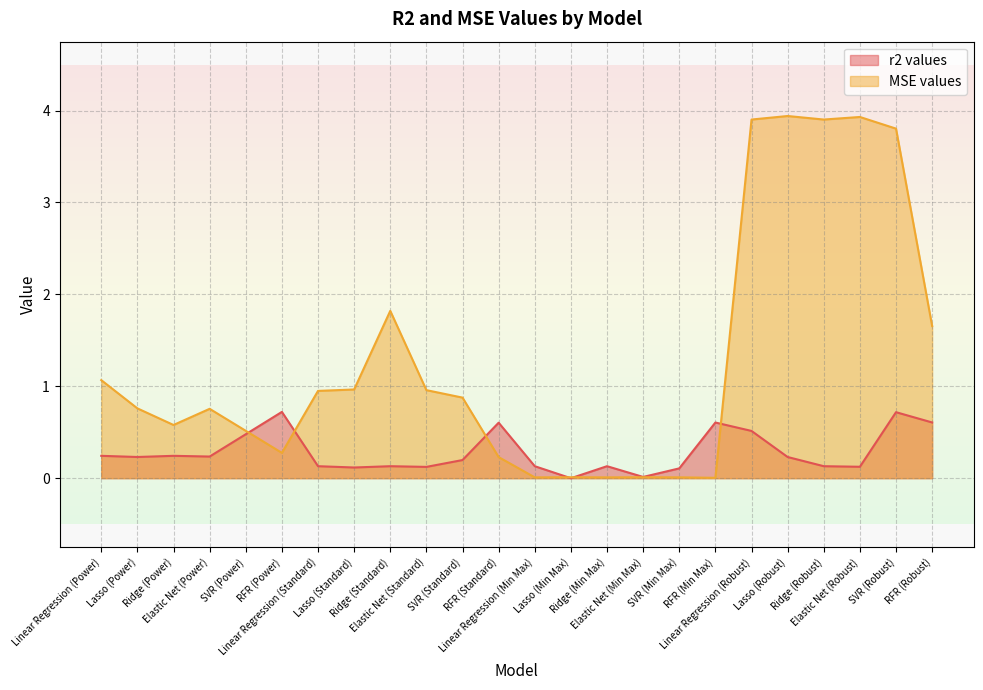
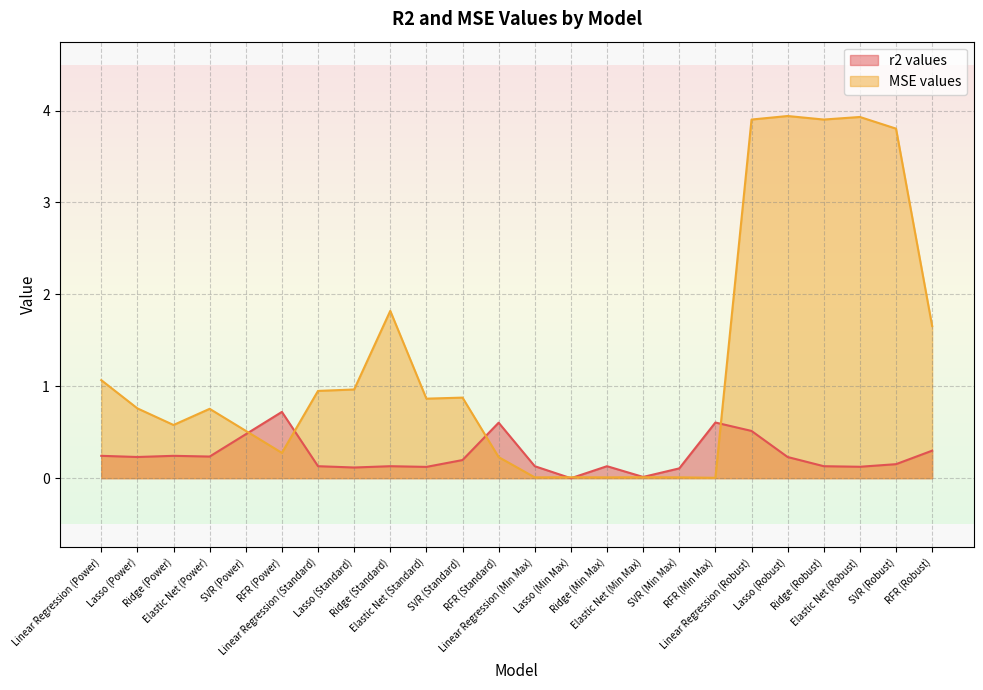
  {
    "r2 values": {
      "Linear Regression (Power)": 0.2,
      "Lasso (Power)": 0.2,
      "Ridge (Power)": 0.2,
      "Elastic Net (Power)": 0.2,
      "SVR (Power)": 0.5,
      "RFR (Power)": 0.7,
      "Linear Regression (Standard)": 0.1,
      "Lasso (Standard)": 0.1,
      "Ridge (Standard)": 0.1,
      "Elastic Net (Standard)": 0.1,
      "SVR (Standard)": 0.2,
      "RFR (Standard)": 0.6,
      "Linear Regression (Min Max)": 0.1,
      "Ridge (Min Max)": 0.1,
      "SVR (Min Max)": 0.1,
      "RFR (Min Max)": 0.6,
      "Linear Regression (Robust)": 0.5,
      "Lasso (Robust)": 0.2,
      "Ridge (Robust)": 0.1,
      "Elastic Net (Robust)": 0.1,
-     "SVR (Robust)": 0.7,
-     "RFR (Robust)": 0.6
+     "SVR (Robust)": 0.2,
+     "RFR (Robust)": 0.3
    },
    "MSE values": {
      "Linear Regression (Power)": 1.1,
      "Lasso (Power)": 0.8,
      "Ridge (Power)": 0.6,
      "Elastic Net (Power)": 0.8,
      "SVR (Power)": 0.5,
      "RFR (Power)": 0.3,
      "Linear Regression (Standard)": 0.9,
      "Lasso (Standard)": 1.0,
      "Ridge (Standard)": 1.8,
-     "Elastic Net (Standard)": 1.0,
+     "Elastic Net (Standard)": 0.9,
      "SVR (Standard)": 0.9,
      "RFR (Standard)": 0.2,
      "Linear Regression (Min Max)": 0.0,
      "Ridge (Min Max)": 0.0,
      "SVR (Min Max)": 0.0,
      "RFR (Min Max)": 0.0,
      "Linear Regression (Robust)": 3.9,
      "Lasso (Robust)": 3.9,
      "Ridge (Robust)": 3.9,
      "Elastic Net (Robust)": 3.9,
      "SVR (Robust)": 3.8,
      "RFR (Robust)": 1.7
    }
  }
